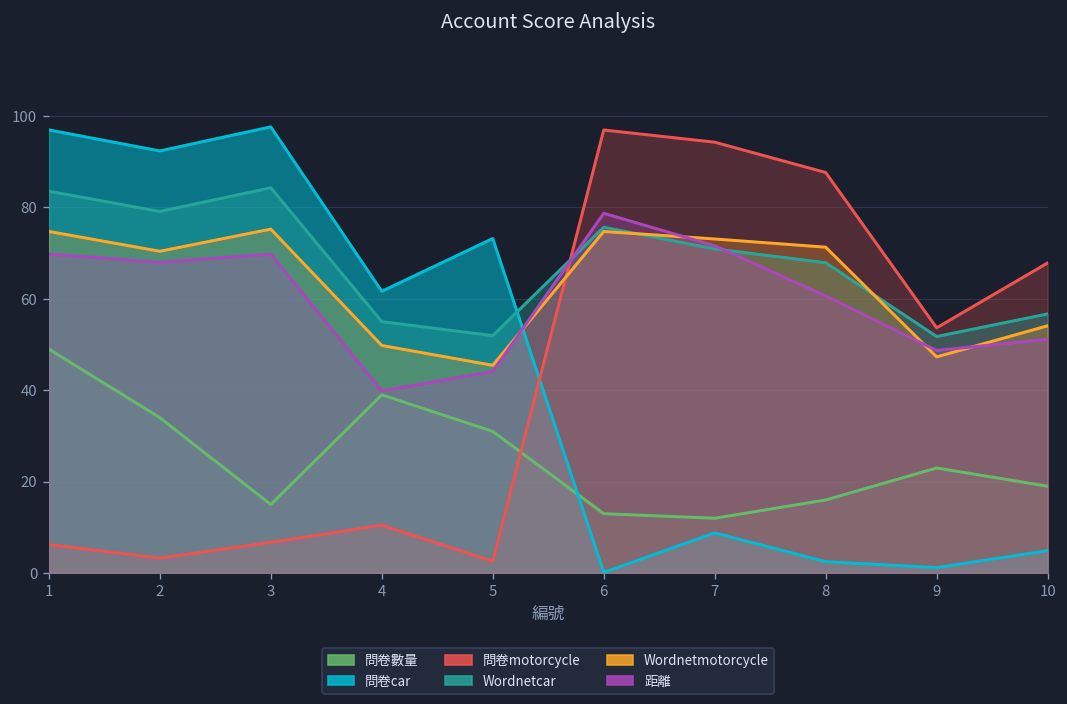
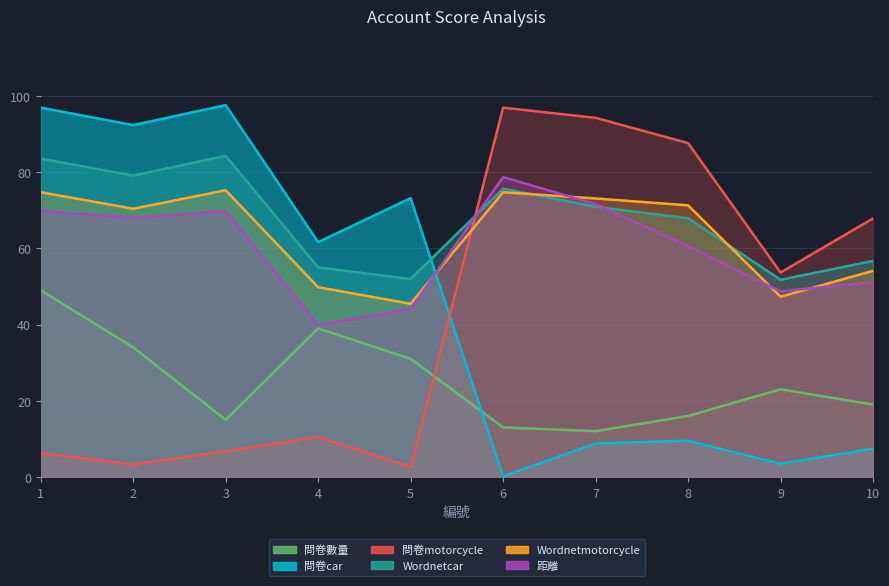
  {
    "問卷car": {
      "1": 97,
      "2": 92,
      "3": 98,
      "4": 62,
      "5": 73,
      "6": 0,
      "7": 9,
-     "8": 3,
-     "9": 1,
-     "10": 5
+     "8": 10,
+     "9": 3,
+     "10": 7
    }
  }
